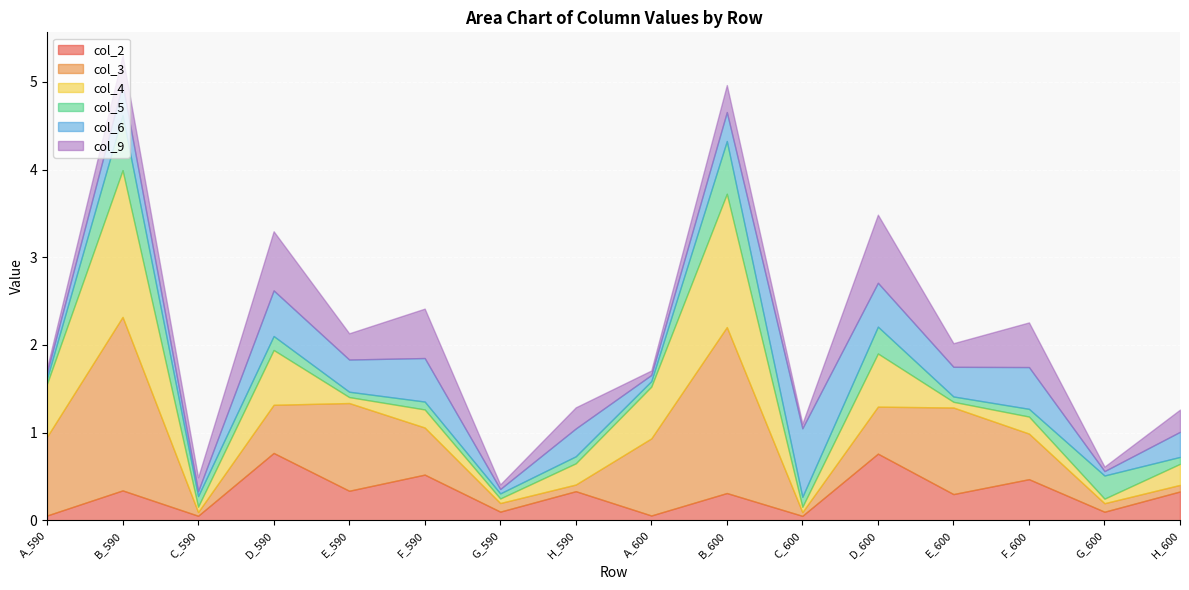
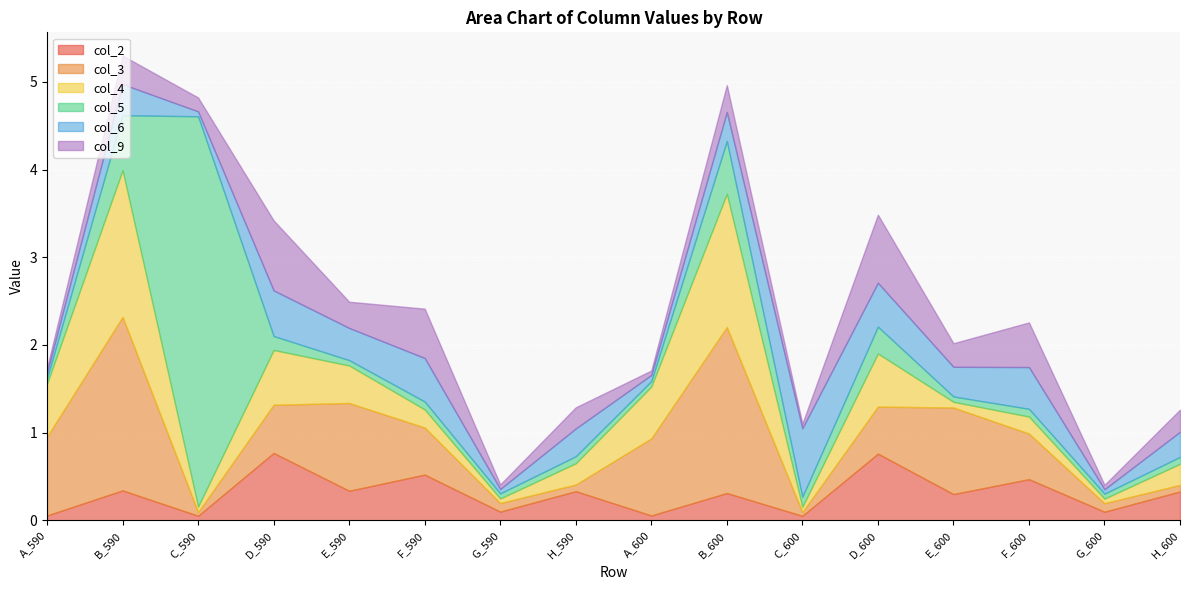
  {
    "col_4": {
      "A_590": 0.6,
      "B_590": 1.7,
      "C_590": 0.1,
      "D_590": 0.6,
-     "E_590": 0.1,
+     "E_590": 0.4,
      "F_590": 0.2,
      "G_590": 0.1,
      "H_590": 0.2,
      "A_600": 0.6,
      "B_600": 1.5,
      "C_600": 0.1,
      "D_600": 0.6,
      "E_600": 0.1,
      "F_600": 0.2,
      "G_600": 0.1,
      "H_600": 0.2
    },
    "col_5": {
      "A_590": 0.1,
-     "C_590": 0.1,
+     "C_590": 4.5,
      "D_590": 0.2,
      "E_590": 0.1,
      "F_590": 0.1,
      "G_590": 0.1,
      "H_590": 0.1,
      "A_600": 0.1,
      "B_600": 0.6,
      "C_600": 0.1,
      "D_600": 0.3,
      "E_600": 0.1,
      "F_600": 0.1,
-     "G_600": 0.3,
+     "G_600": 0.1,
      "H_600": 0.1
    },
    "col_6": {
      "A_590": 0.1,
      "C_590": 0.1,
      "D_590": 0.5,
      "E_590": 0.4,
      "F_590": 0.5,
      "G_590": 0.0,
      "H_590": 0.3,
      "A_600": 0.1,
      "B_600": 0.3,
      "C_600": 0.8,
      "D_600": 0.5,
      "E_600": 0.3,
      "F_600": 0.5,
      "G_600": 0.0,
      "H_600": 0.3
    },
    "col_9": {
      "A_590": 0.1,
      "C_590": 0.2,
-     "D_590": 0.7,
+     "D_590": 0.8,
      "E_590": 0.3,
      "F_590": 0.6,
      "G_590": 0.1,
      "H_590": 0.2,
      "A_600": 0.1,
      "B_600": 0.3,
      "C_600": 0.1,
      "D_600": 0.8,
      "E_600": 0.3,
      "F_600": 0.5,
      "G_600": 0.1,
      "H_600": 0.3
    }
  }
